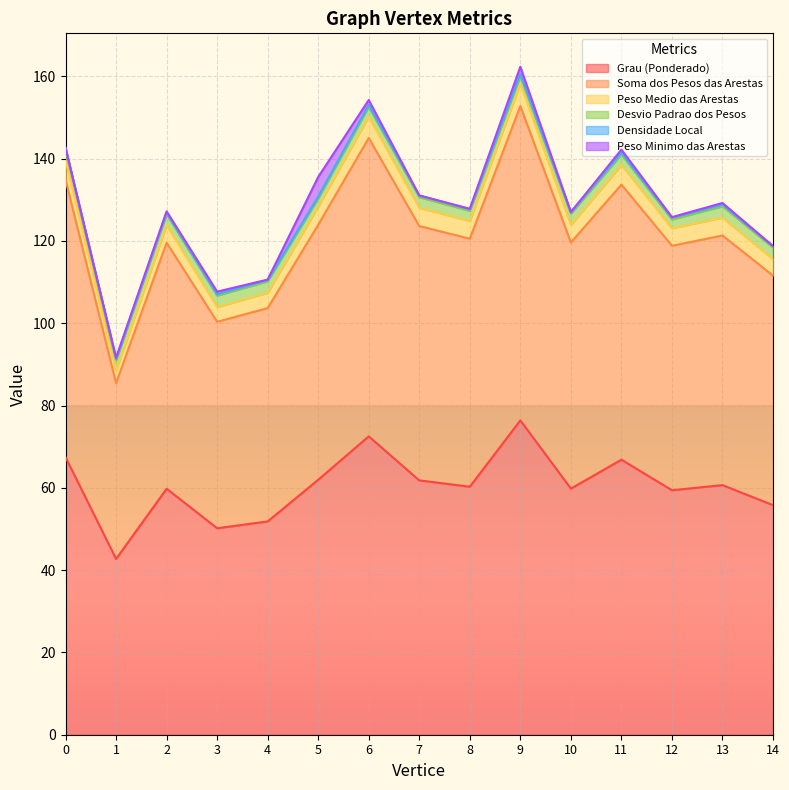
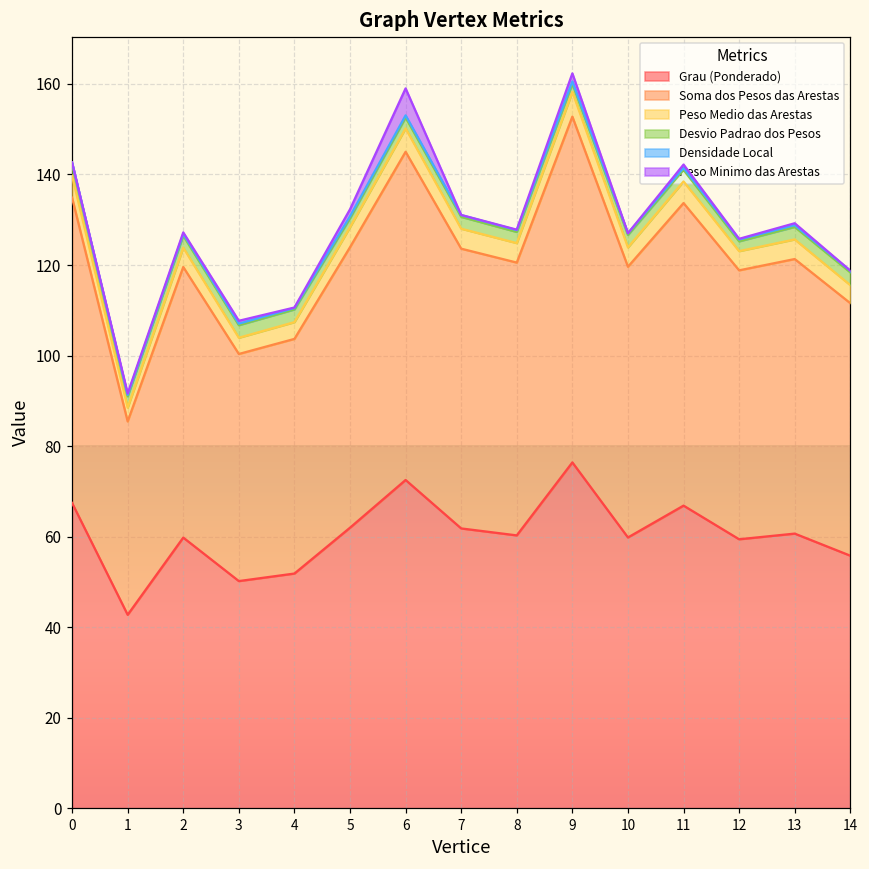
  {
    "Peso Minimo das Arestas": {
      "3": 1,
-     "5": 5,
-     "6": 1,
+     "5": 2,
+     "6": 6,
      "9": 2
    }
  }
